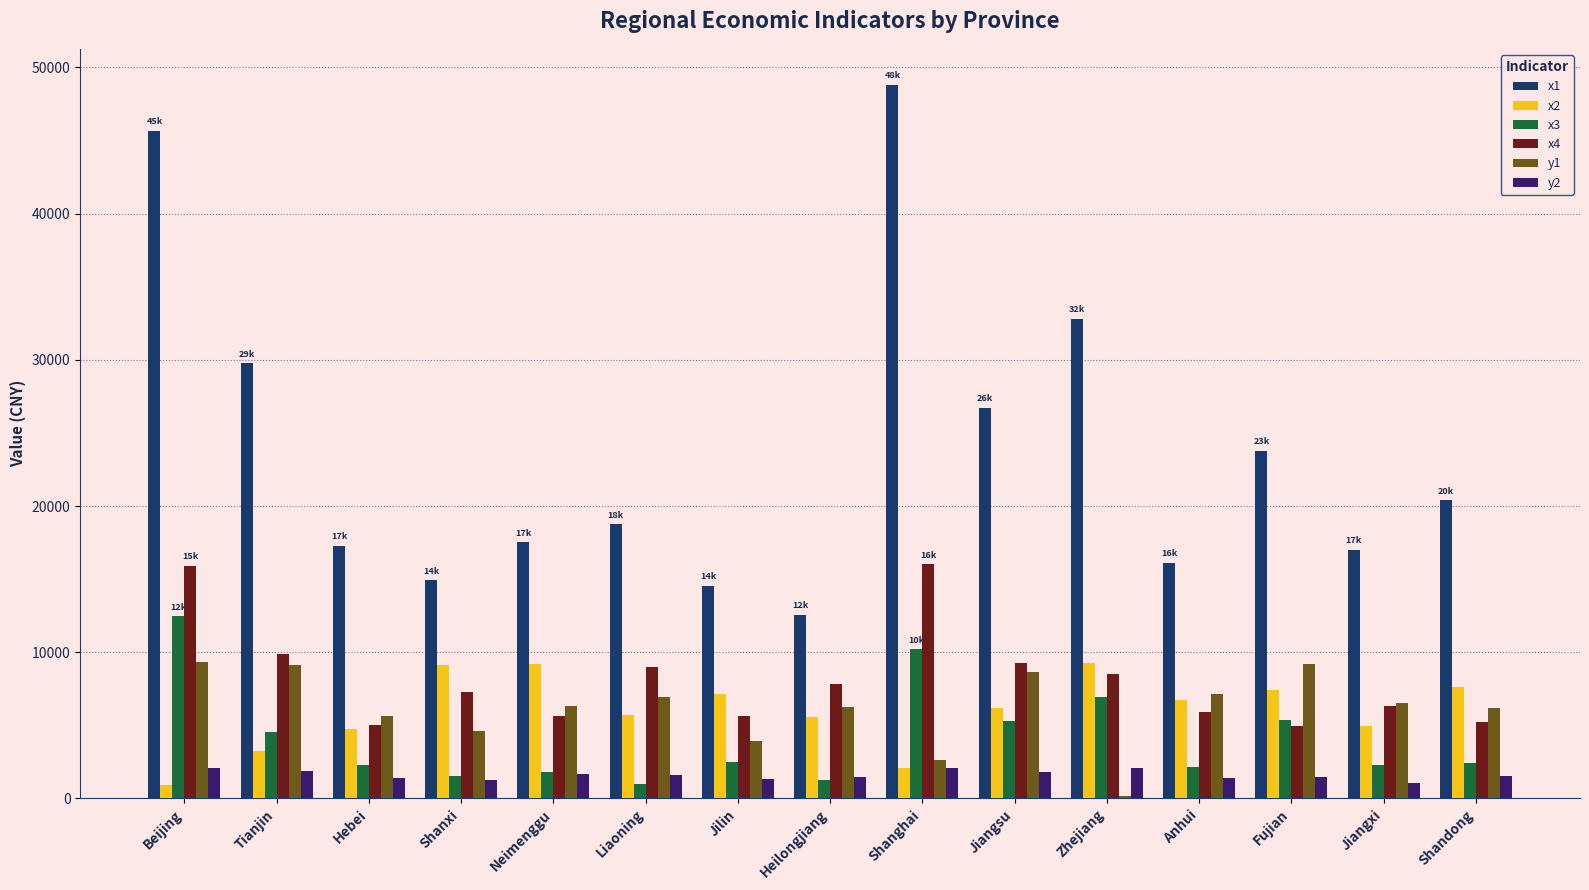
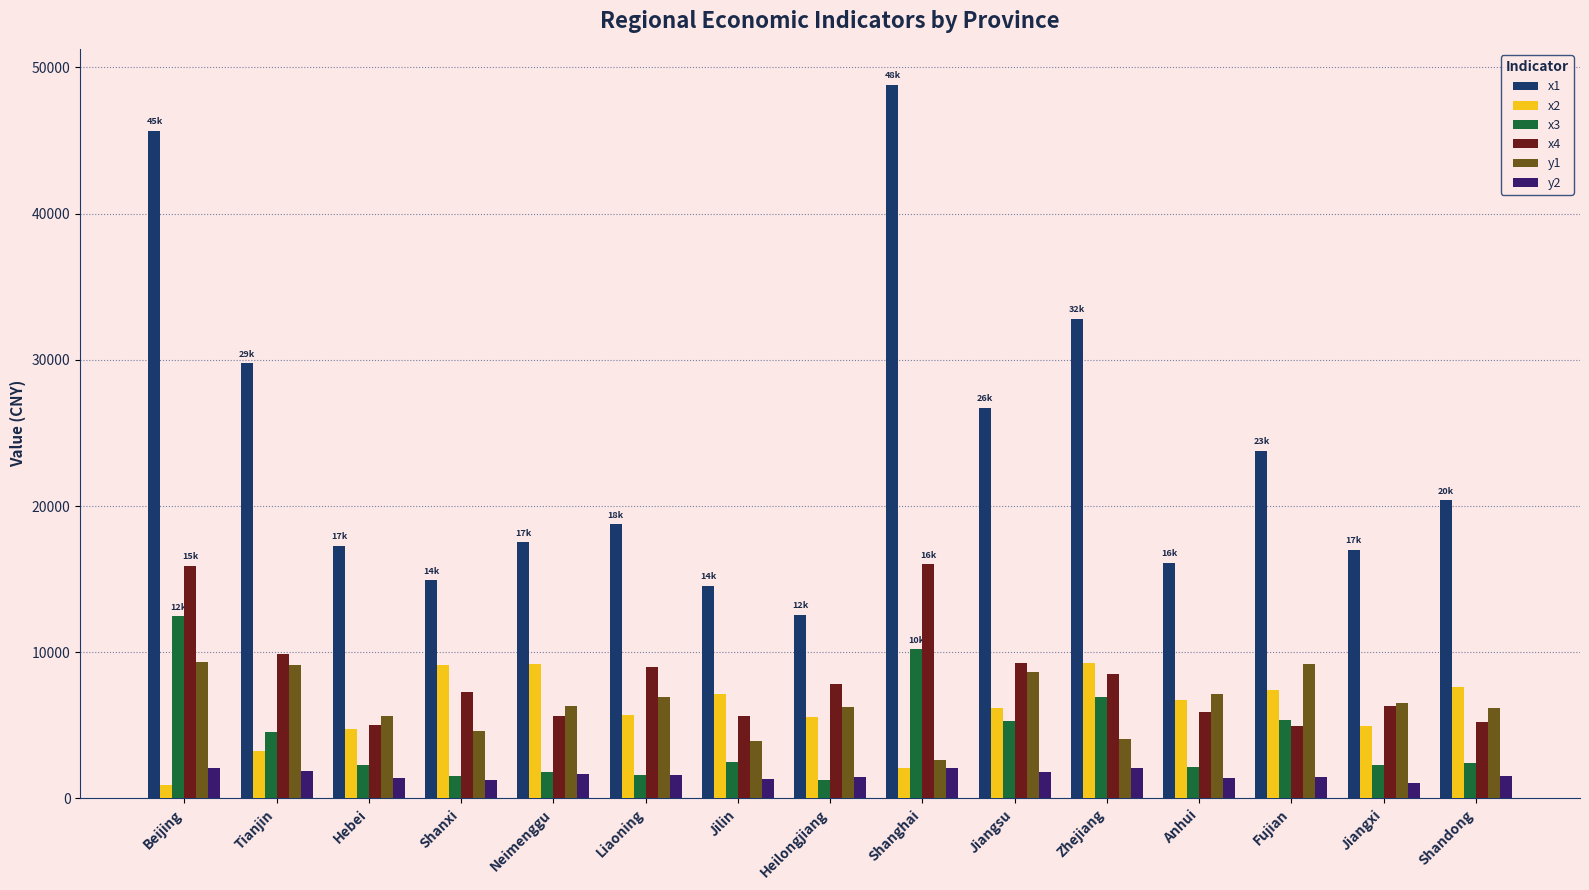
  {
    "x2": {
      "Beijing": "900",
      "Tianjin": "3200",
      "Hebei": "4800",
      "Shanxi": "9100",
      "Neimenggu": "9200",
      "Liaoning": "5700",
      "Jilin": "7200",
      "Heilongjiang": "5500",
      "Shanghai": "2100",
      "Jiangsu": "6200",
      "Zhejiang": "9300",
      "Anhui": "6700",
      "Fujian": "7400",
      "Jiangxi": "5000",
      "Shandong": "7600"
    },
    "x3": {
      "Tianjin": "4600",
      "Hebei": "2300",
      "Shanxi": "1500",
      "Neimenggu": "1800",
-     "Liaoning": "1000",
+     "Liaoning": "1600",
      "Jilin": "2500",
      "Heilongjiang": "1300",
      "Jiangsu": "5300",
      "Zhejiang": "6900",
      "Anhui": "2200",
      "Fujian": "5400",
      "Jiangxi": "2300",
      "Shandong": "2400"
    },
    "x4": {
      "Shanghai": "16k"
    },
    "y1": {
      "Beijing": "9300",
      "Tianjin": "9100",
      "Hebei": "5600",
      "Shanxi": "4600",
      "Neimenggu": "6300",
      "Liaoning": "6900",
      "Jilin": "4000",
      "Heilongjiang": "6300",
      "Shanghai": "2600",
      "Jiangsu": "8700",
-     "Zhejiang": "200",
+     "Zhejiang": "4100",
      "Anhui": "7100",
      "Fujian": "9200",
      "Jiangxi": "6500",
      "Shandong": "6200"
    }
  }
